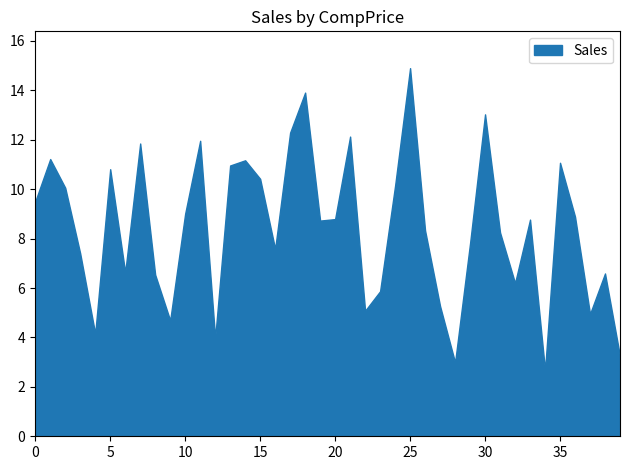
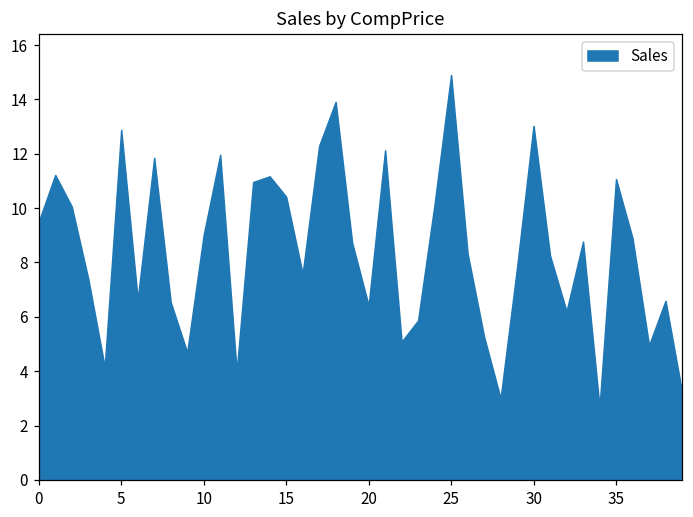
  {
    "0": 9.5,
-   "5": 10.8,
+   "5": 12.9,
    "10": 9.0,
    "15": 10.4,
-   "20": 8.8,
+   "20": 6.4,
    "25": 14.9,
    "30": 13.0,
    "35": 11.1
  }
